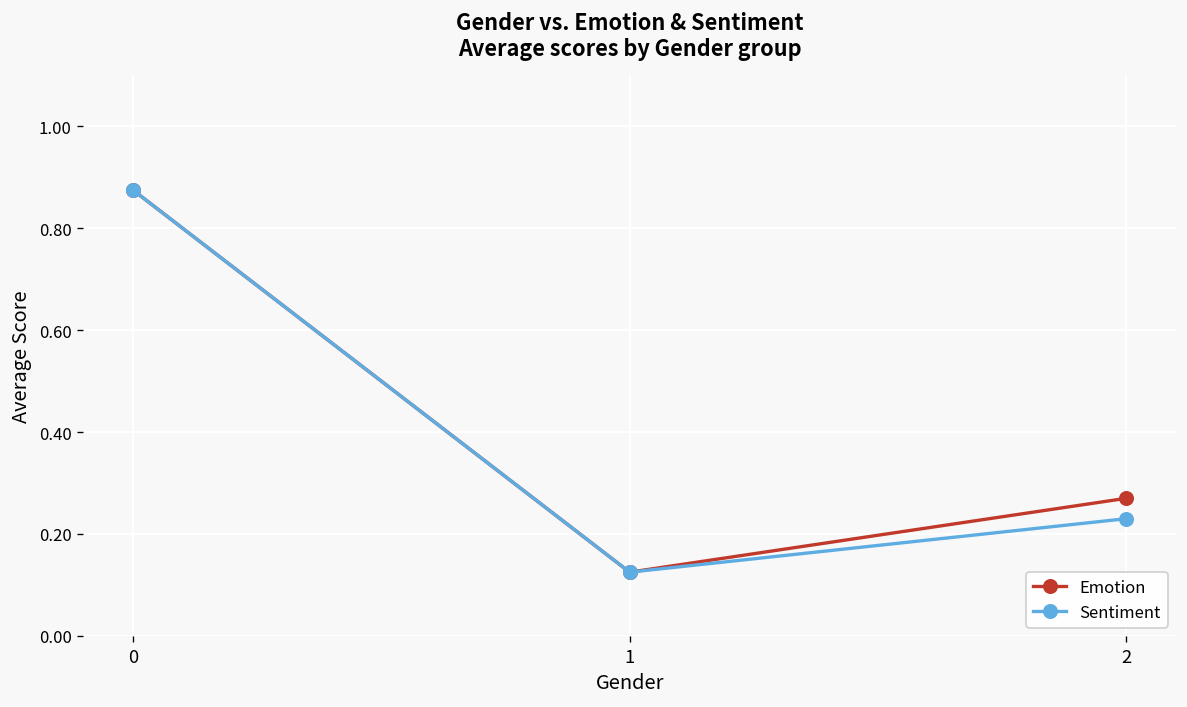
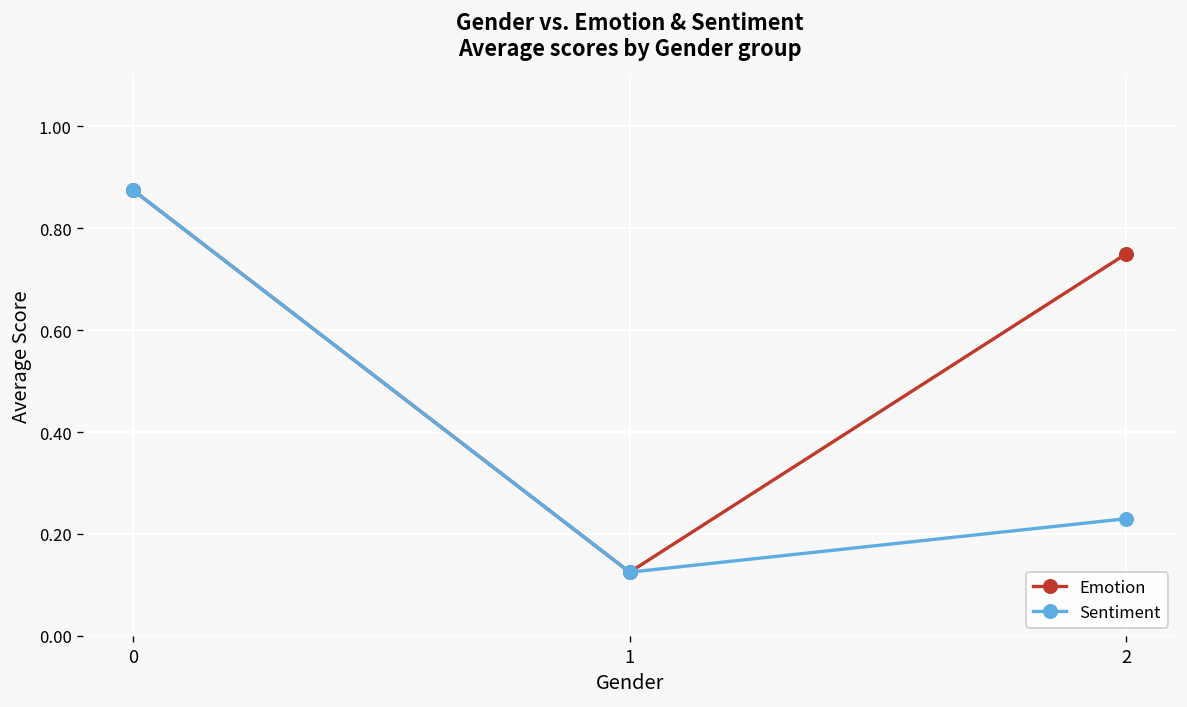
  {
    "Emotion": {
-     "2": 0.27
+     "2": 0.75
    },
    "Sentiment": {
      "2": 0.23
    }
  }
